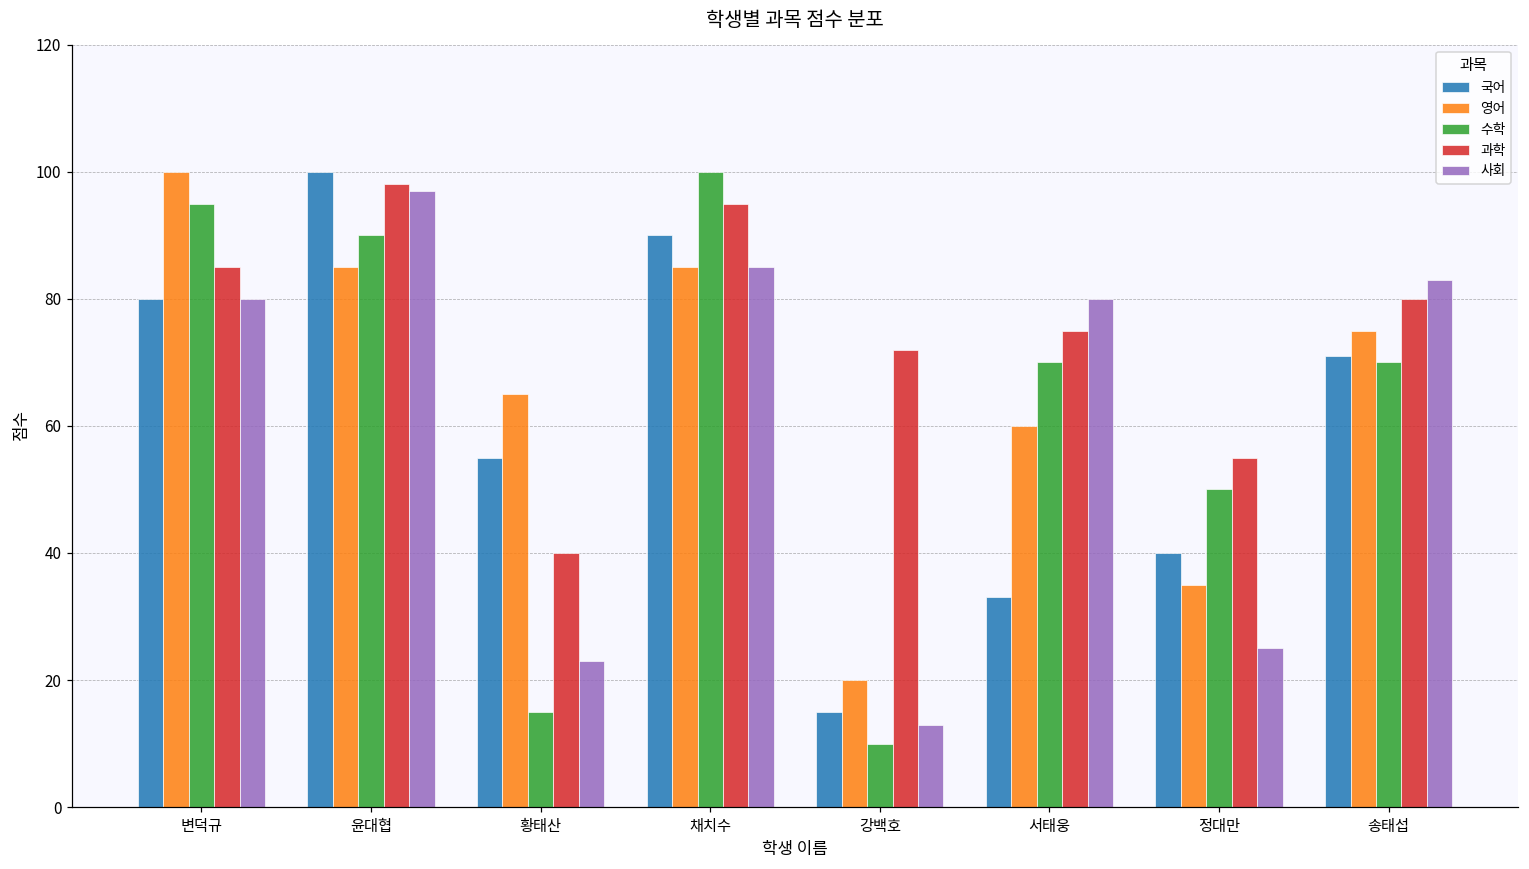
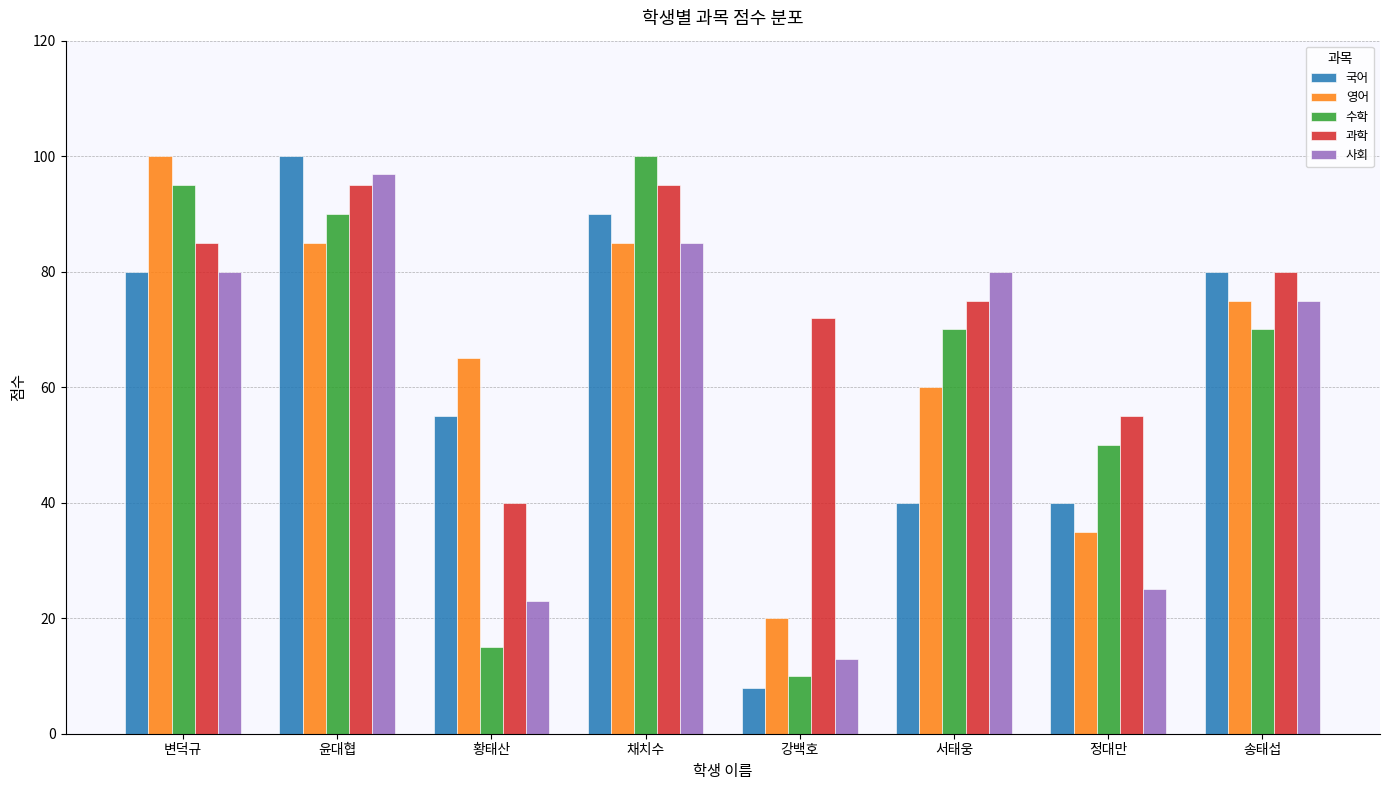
  {
    "국어": {
      "변덕규": 80,
      "윤대협": 100,
      "황태산": 55,
      "채치수": 90,
-     "강백호": 15,
-     "서태웅": 33,
+     "강백호": 8,
+     "서태웅": 40,
      "정대만": 40,
-     "송태섭": 71
+     "송태섭": 80
    },
    "영어": {
      "변덕규": 100,
      "윤대협": 85,
      "황태산": 65,
      "채치수": 85,
      "강백호": 20,
      "서태웅": 60,
      "정대만": 35,
      "송태섭": 75
    },
    "수학": {
      "변덕규": 95,
      "윤대협": 90,
      "황태산": 15,
      "채치수": 100,
      "강백호": 10,
      "서태웅": 70,
      "정대만": 50,
      "송태섭": 70
    },
    "과학": {
      "변덕규": 85,
-     "윤대협": 98,
+     "윤대협": 95,
      "황태산": 40,
      "채치수": 95,
      "강백호": 72,
      "서태웅": 75,
      "정대만": 55,
      "송태섭": 80
    },
    "사회": {
      "변덕규": 80,
      "윤대협": 97,
      "황태산": 23,
      "채치수": 85,
      "강백호": 13,
      "서태웅": 80,
      "정대만": 25,
-     "송태섭": 83
+     "송태섭": 75
    }
  }
